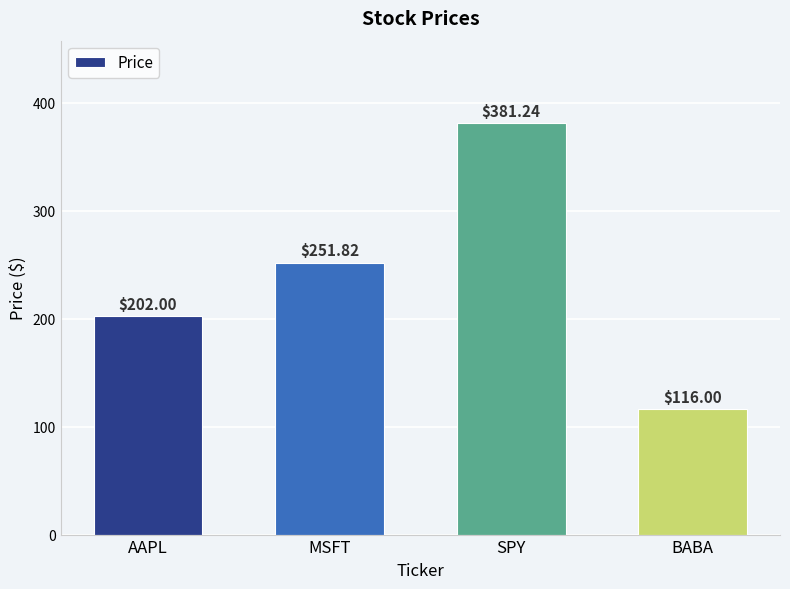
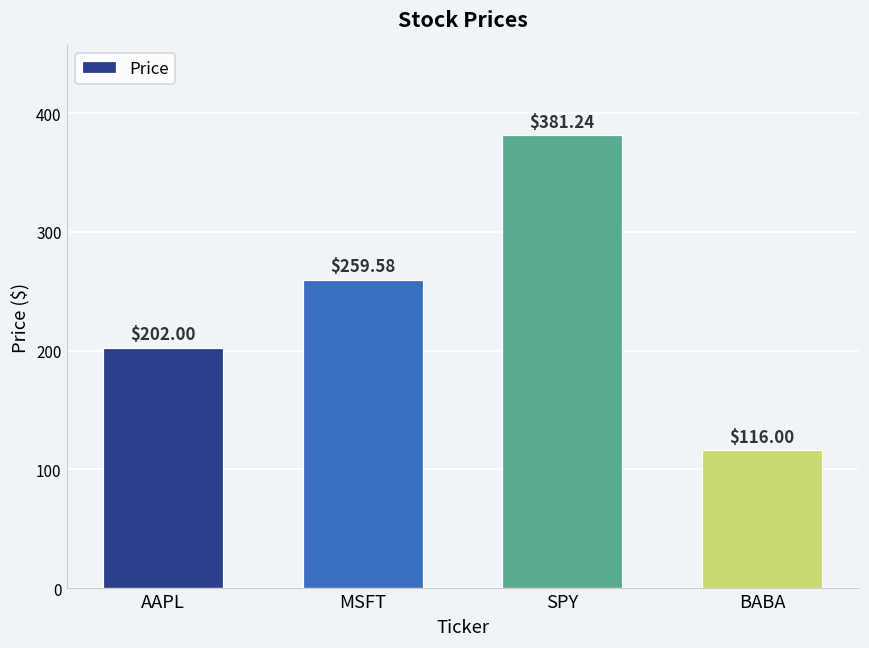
  {
    "AAPL": "$202.00",
-   "MSFT": "$251.82",
+   "MSFT": "$259.58",
    "SPY": "$381.24",
    "BABA": "$116.00"
  }
